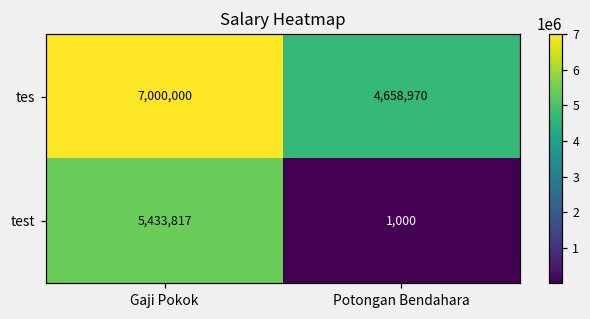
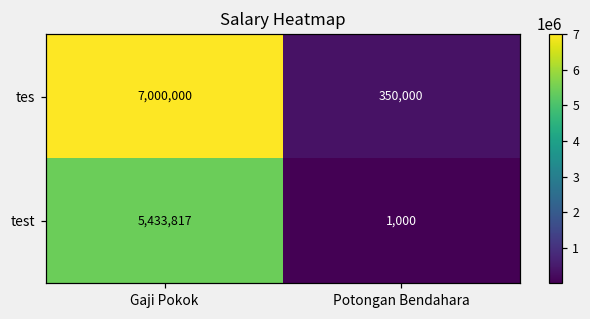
  {
    "tes": {
      "Gaji Pokok": "7,000,000",
-     "Potongan Bendahara": "4,658,970"
+     "Potongan Bendahara": "350,000"
    },
    "test": {
      "Gaji Pokok": "5,433,817",
      "Potongan Bendahara": "1,000"
    }
  }
